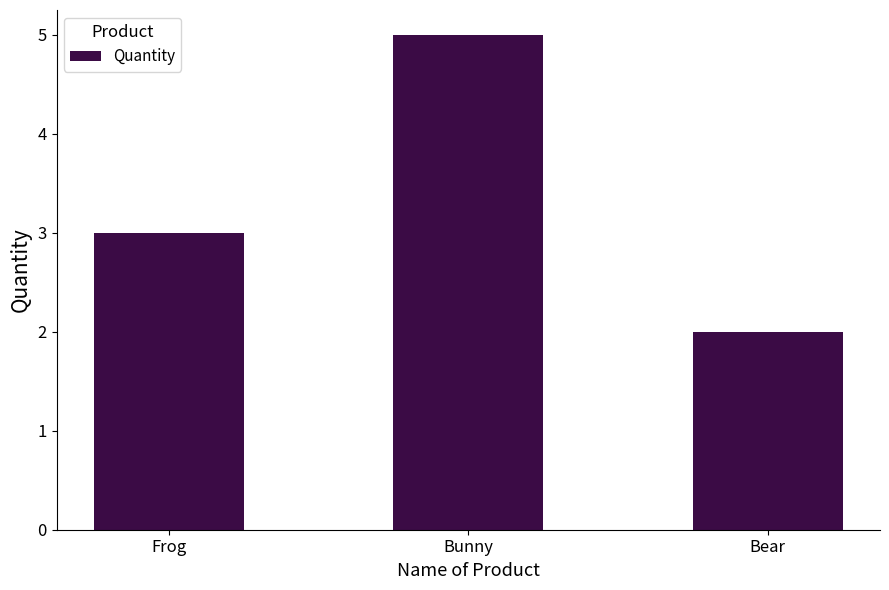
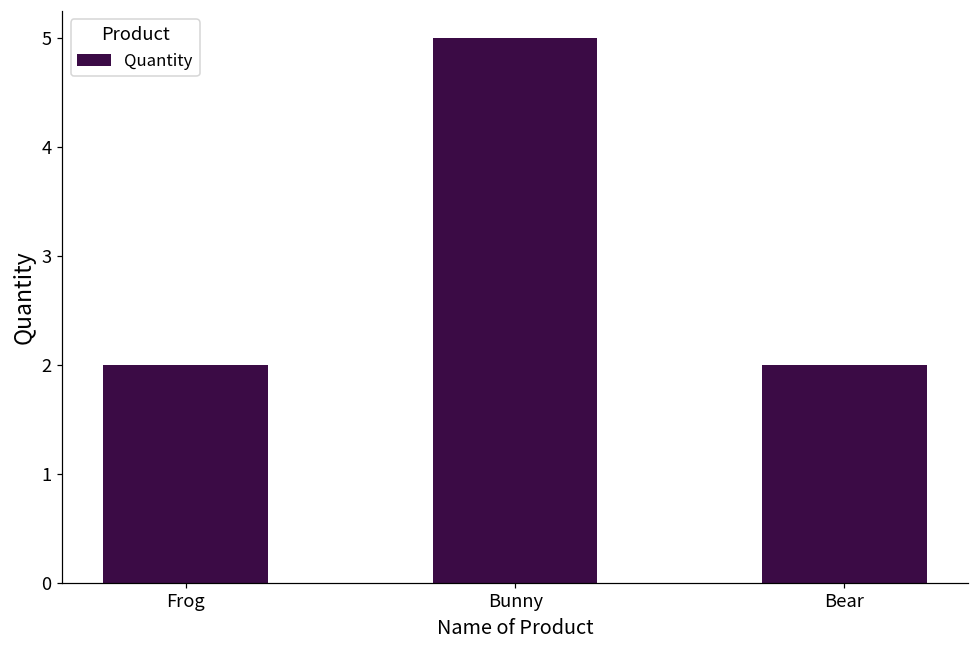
  {
-   "Frog": 3,
+   "Frog": 2,
    "Bunny": 5,
    "Bear": 2
  }
